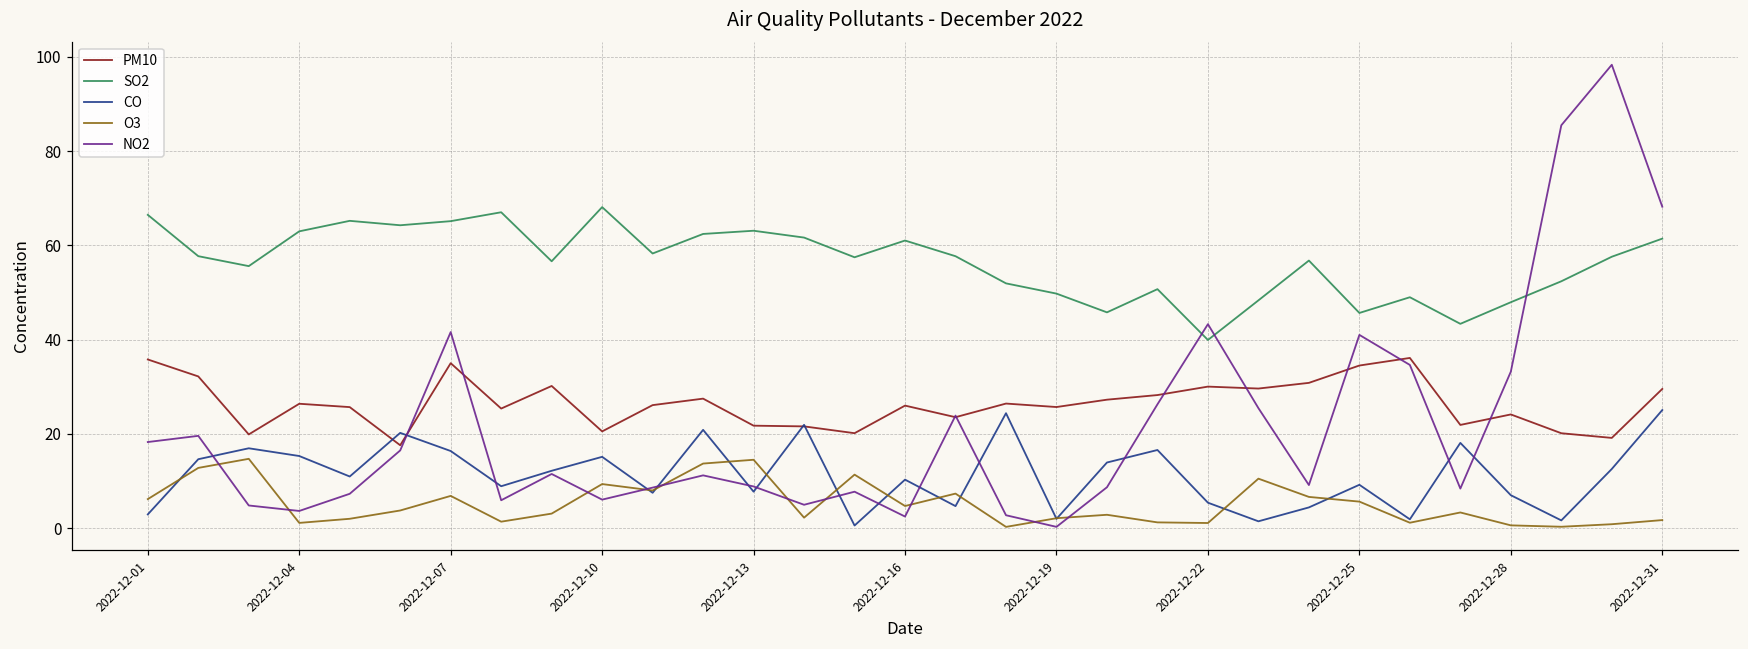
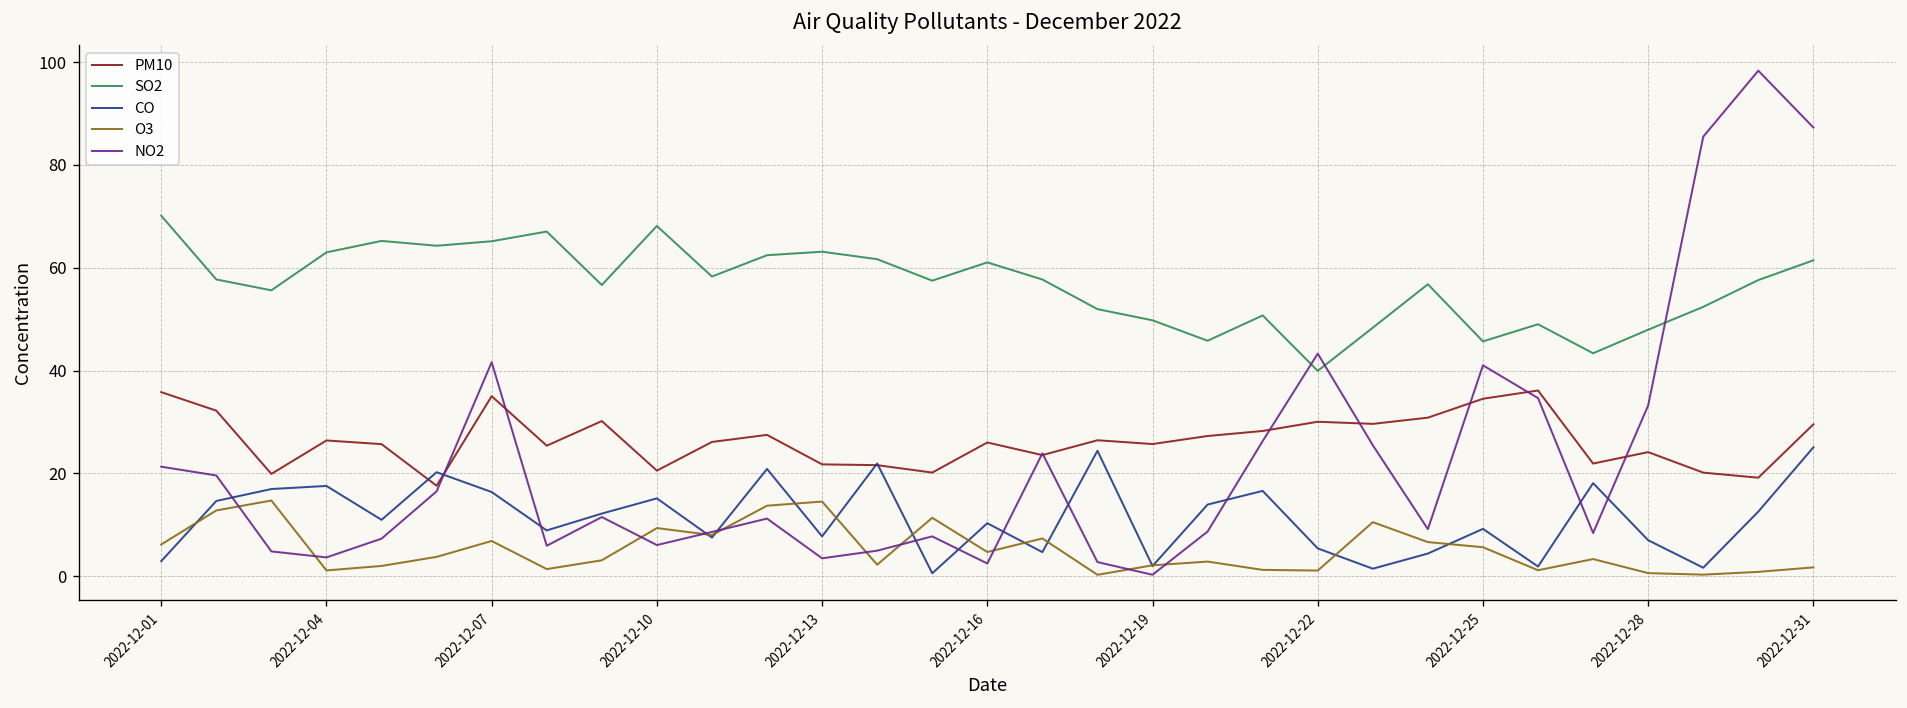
  {
    "PM10": {
      "2022-12-01": 36,
      "2022-12-04": 26,
      "2022-12-07": 35,
      "2022-12-10": 21,
      "2022-12-13": 22,
      "2022-12-16": 26,
      "2022-12-19": 26,
      "2022-12-22": 30,
      "2022-12-25": 35,
      "2022-12-28": 24,
      "2022-12-31": 30
    },
    "SO2": {
-     "2022-12-01": 67,
+     "2022-12-01": 70,
      "2022-12-04": 63,
      "2022-12-07": 65,
      "2022-12-10": 68,
      "2022-12-13": 63,
      "2022-12-16": 61,
      "2022-12-19": 50,
      "2022-12-22": 40,
      "2022-12-25": 46,
      "2022-12-28": 48,
      "2022-12-31": 61
    },
    "CO": {
      "2022-12-01": 3,
-     "2022-12-04": 15,
+     "2022-12-04": 18,
      "2022-12-07": 16,
      "2022-12-10": 15,
      "2022-12-13": 8,
      "2022-12-16": 10,
      "2022-12-22": 5,
      "2022-12-25": 9,
      "2022-12-28": 7,
      "2022-12-31": 25
    },
    "O3": {
      "2022-12-01": 6,
      "2022-12-04": 1,
      "2022-12-07": 7,
      "2022-12-10": 9,
      "2022-12-13": 15,
      "2022-12-16": 5,
      "2022-12-22": 1,
      "2022-12-25": 6,
      "2022-12-28": 1,
      "2022-12-31": 2
    },
    "NO2": {
-     "2022-12-01": 18,
+     "2022-12-01": 21,
      "2022-12-04": 4,
      "2022-12-07": 42,
      "2022-12-10": 6,
-     "2022-12-13": 9,
+     "2022-12-13": 3,
      "2022-12-16": 2,
      "2022-12-19": 0,
      "2022-12-22": 43,
      "2022-12-25": 41,
      "2022-12-28": 33,
-     "2022-12-31": 68
+     "2022-12-31": 87
    }
  }
